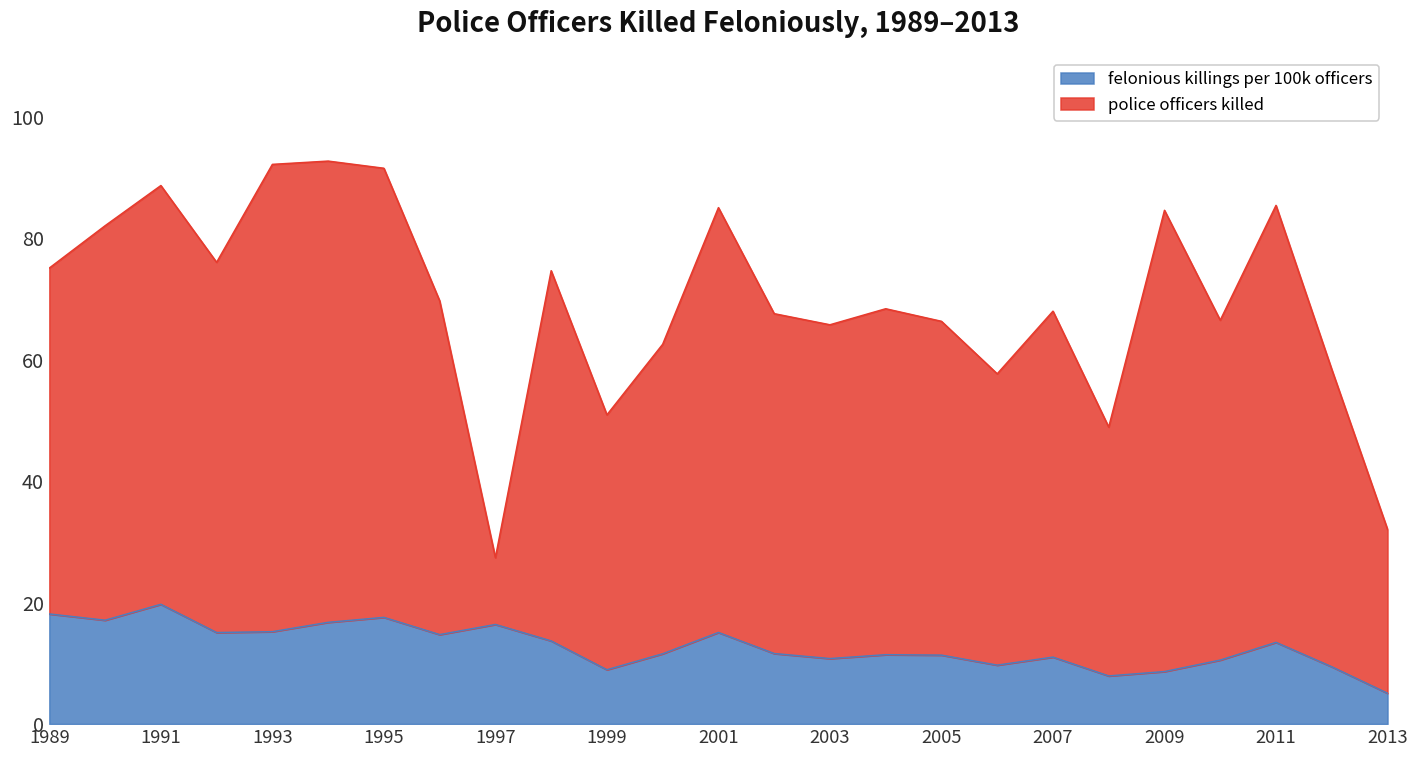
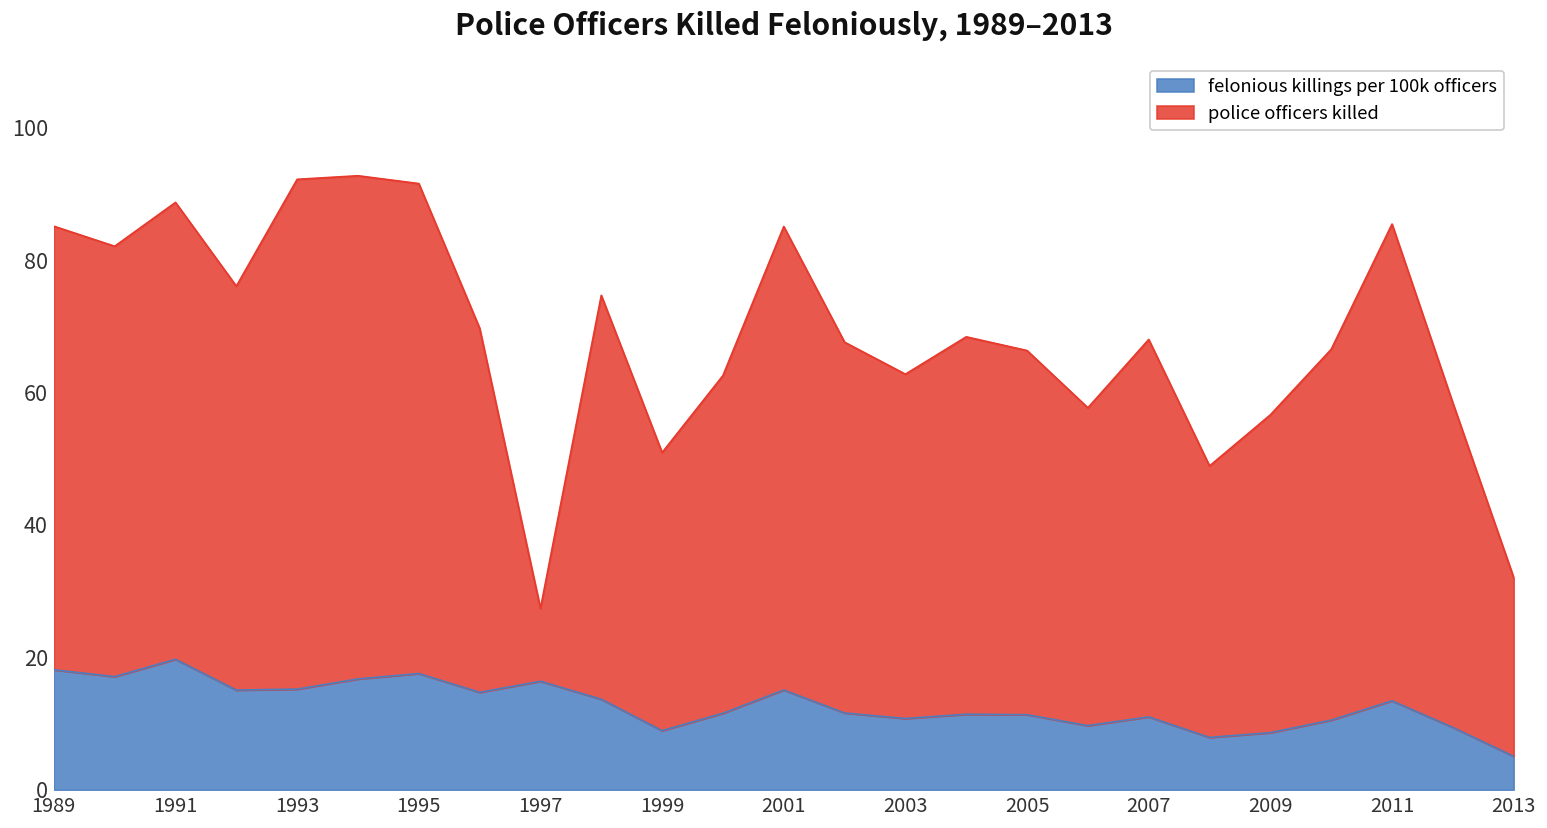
  {
    "felonious killings per 100k officers": {
      "1989": 18,
      "1991": 20,
      "1993": 15,
      "1995": 18,
      "1997": 16,
      "1999": 9,
      "2001": 15,
      "2003": 11,
      "2005": 11,
      "2007": 11,
      "2009": 9,
      "2011": 13,
      "2013": 5
    },
    "police officers killed": {
-     "1989": 57,
+     "1989": 67,
      "1991": 69,
      "1993": 77,
      "1995": 74,
      "1997": 11,
      "1999": 42,
      "2001": 70,
-     "2003": 55,
+     "2003": 52,
      "2005": 55,
      "2007": 57,
-     "2009": 76,
+     "2009": 48,
      "2011": 72,
      "2013": 27
    }
  }
